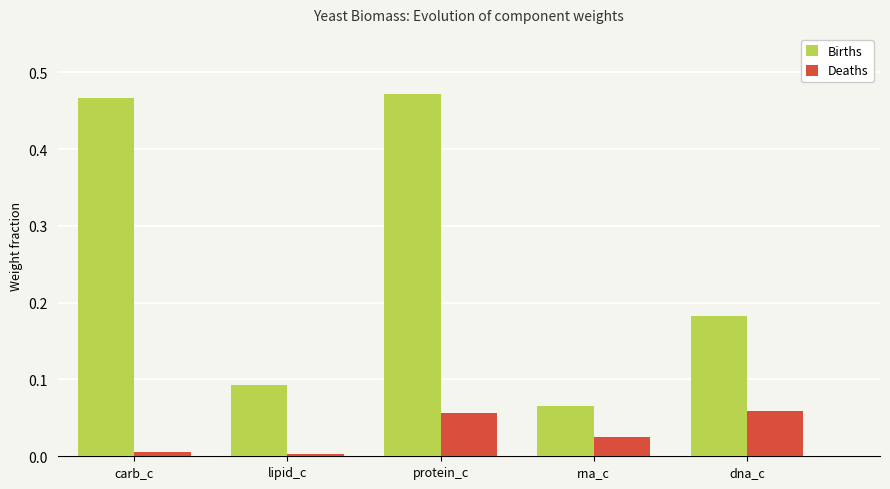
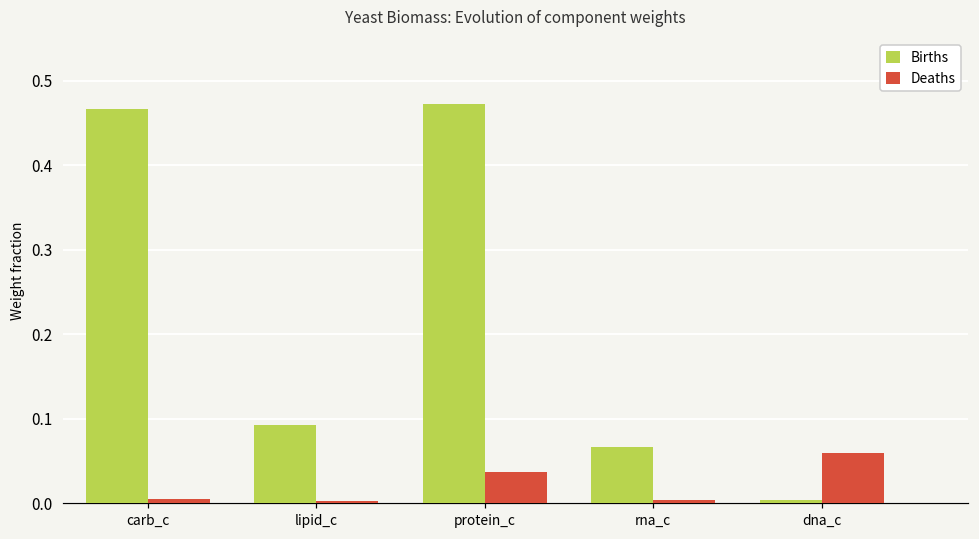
  {
    "Births": {
      "carb_c": 0.47,
      "lipid_c": 0.09,
      "protein_c": 0.47,
      "rna_c": 0.07,
-     "dna_c": 0.18
+     "dna_c": 0.00
    },
    "Deaths": {
      "carb_c": 0.00,
-     "protein_c": 0.06,
-     "rna_c": 0.02,
+     "protein_c": 0.04,
+     "rna_c": 0.00,
      "dna_c": 0.06
    }
  }
